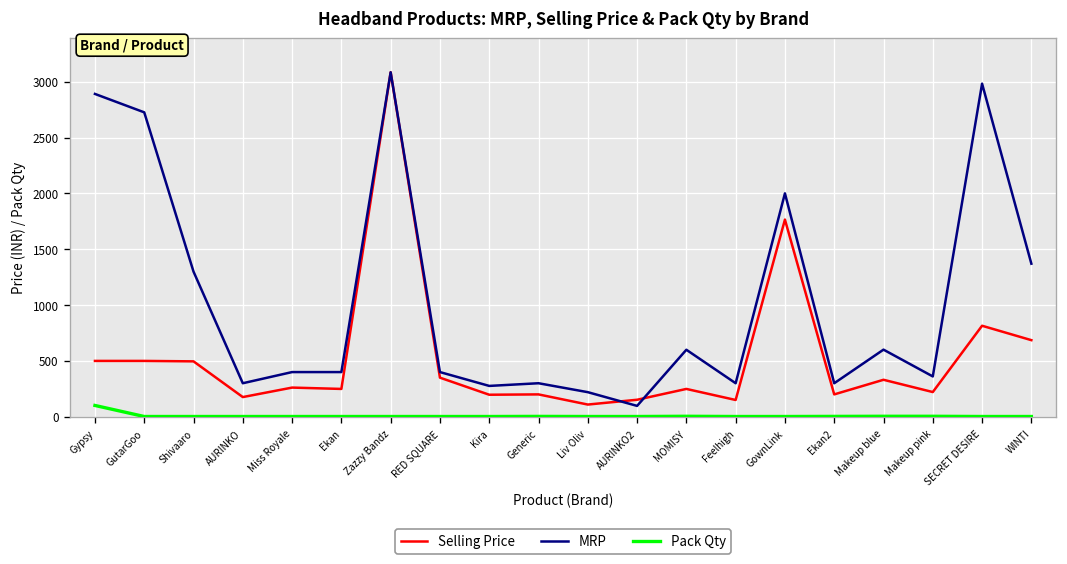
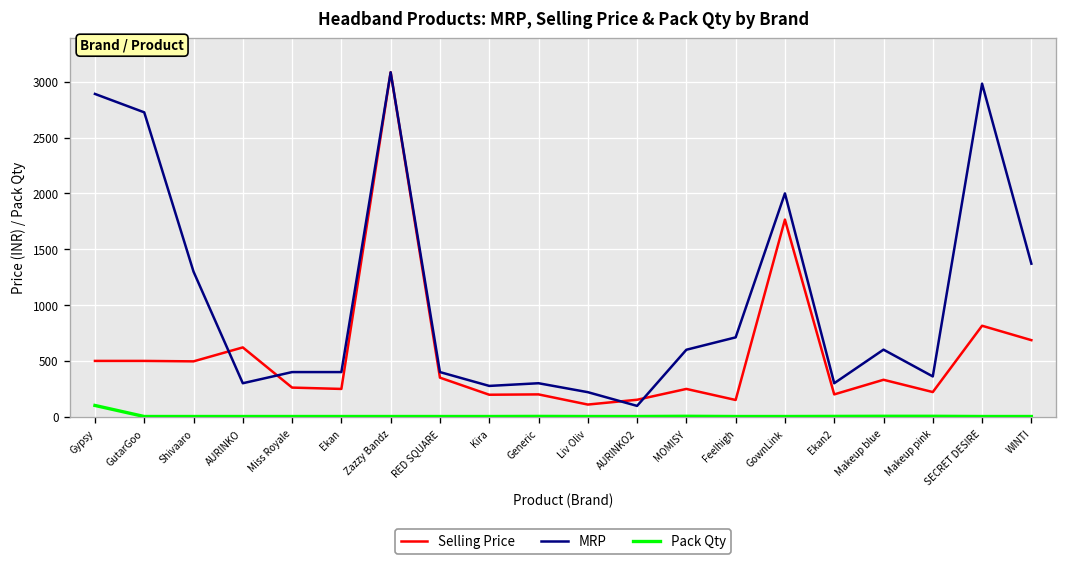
  {
    "Selling Price": {
      "Gypsy": 500,
      "GutarGoo": 500,
      "Shivaaro": 500,
-     "AURINKO": 200,
+     "AURINKO": 600,
      "Miss Royale": 300,
      "Ekan": 200,
      "RED SQUARE": 300,
      "Kira": 200,
      "Generic": 200,
      "Liv Oliv": 100,
      "AURINKO2": 200,
      "MOMISY": 200,
      "Feelhigh": 100,
      "GownLink": 1800,
      "Ekan2": 200,
      "Makeup blue": 300,
      "Makeup pink": 200,
      "SECRET DESIRE": 800,
      "WINTI": 700
    },
    "MRP": {
      "Gypsy": 2900,
      "GutarGoo": 2700,
      "Shivaaro": 1300,
      "AURINKO": 300,
      "Miss Royale": 400,
      "Ekan": 400,
      "RED SQUARE": 400,
      "Kira": 300,
      "Generic": 300,
      "Liv Oliv": 200,
      "AURINKO2": 100,
      "MOMISY": 600,
-     "Feelhigh": 300,
+     "Feelhigh": 700,
      "GownLink": 2000,
      "Ekan2": 300,
      "Makeup blue": 600,
      "Makeup pink": 400,
      "SECRET DESIRE": 3000,
      "WINTI": 1400
    },
    "Pack Qty": {
      "Gypsy": 100,
      "GutarGoo": 0,
      "Shivaaro": 0,
      "AURINKO": 0,
      "Miss Royale": 0,
      "Ekan": 0,
      "Zazzy Bandz": 0,
      "RED SQUARE": 0,
      "Kira": 0,
      "Generic": 0,
      "Liv Oliv": 0,
      "AURINKO2": 0,
      "MOMISY": 0,
      "Feelhigh": 0,
      "GownLink": 0,
      "Ekan2": 0,
      "Makeup blue": 0,
      "Makeup pink": 0,
      "SECRET DESIRE": 0,
      "WINTI": 0
    }
  }
